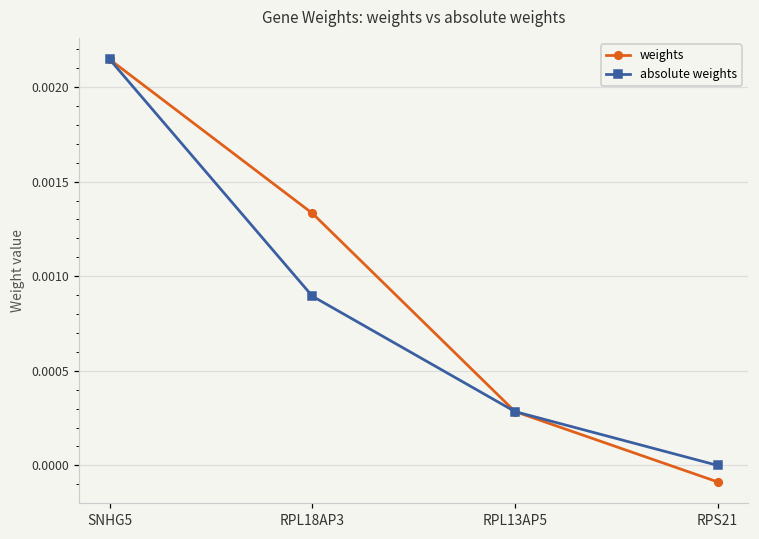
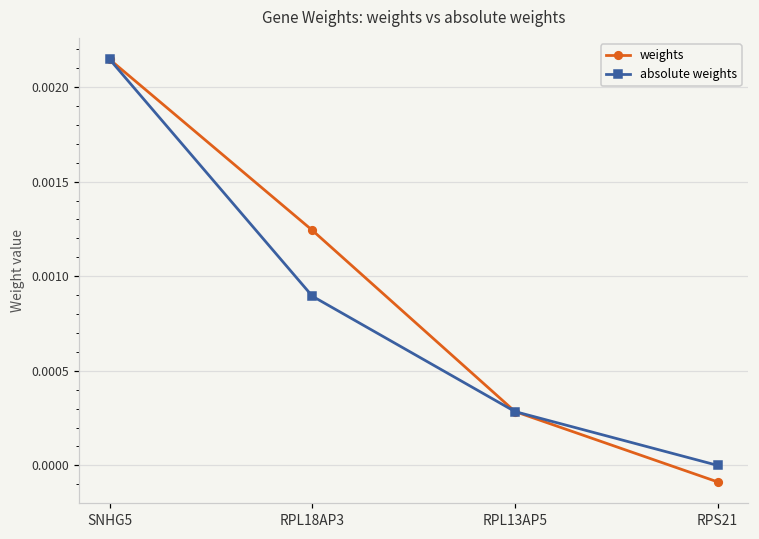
  {
    "weights": {
-     "RPL18AP3": 0.00133,
+     "RPL18AP3": 0.00124,
      "RPS21": -0.00009
    },
    "absolute weights": {
      "RPL18AP3": 0.00089,
      "RPS21": 0.00000
    }
  }
